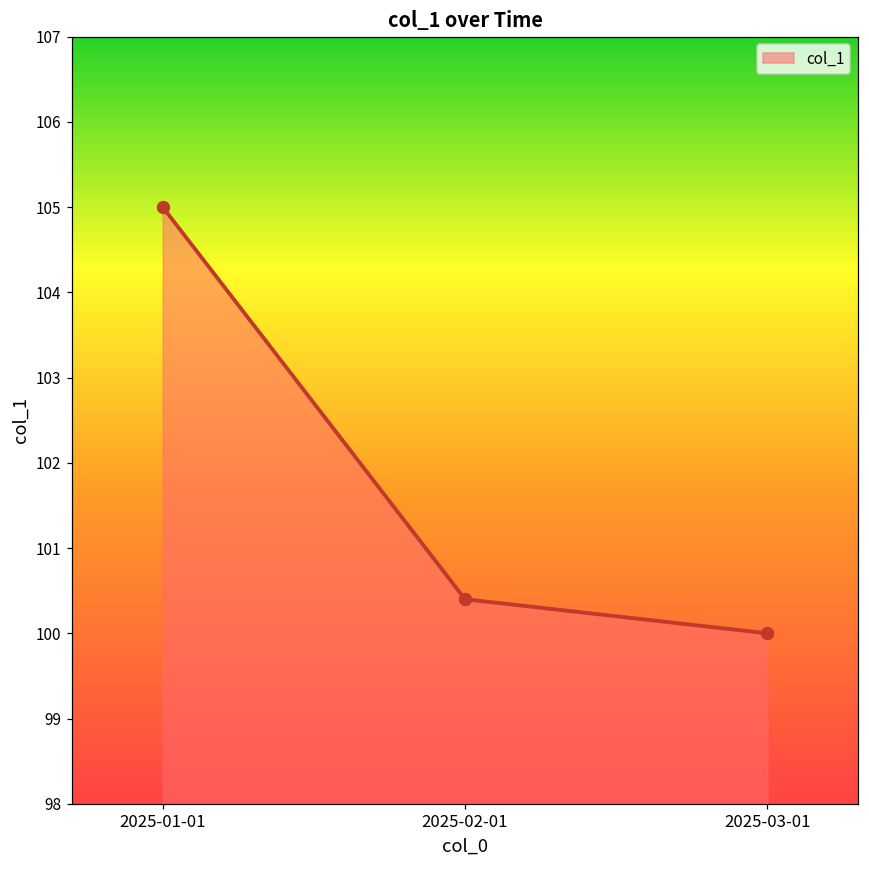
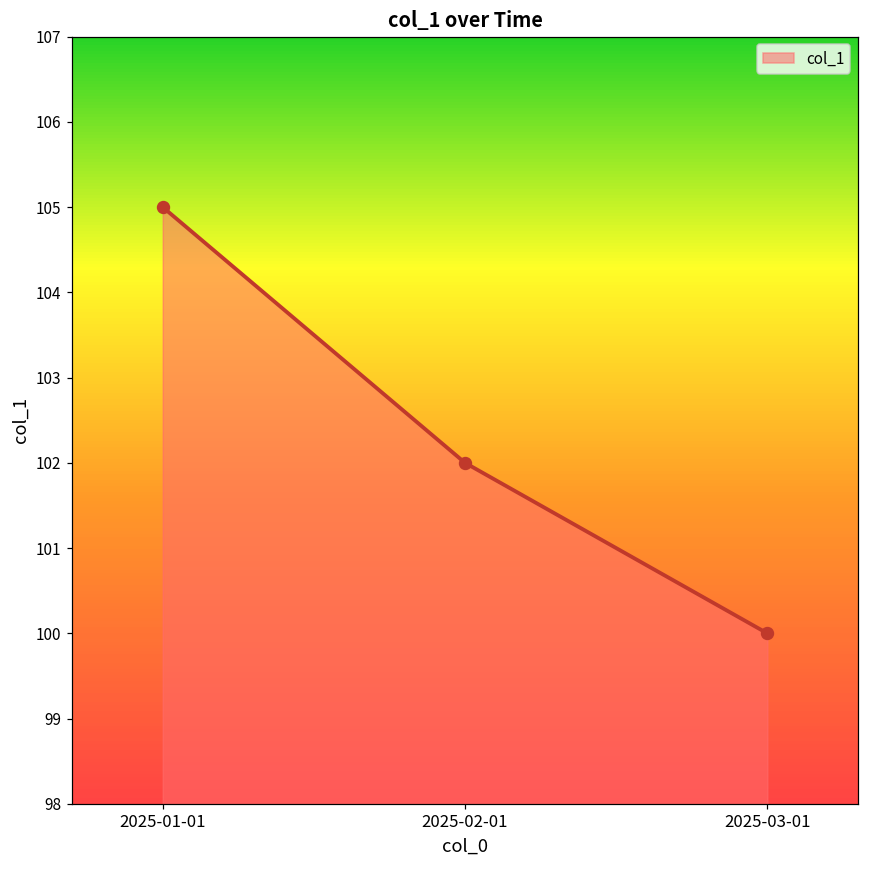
  {
    "2025-01-01": 105.0,
-   "2025-02-01": 100.4,
+   "2025-02-01": 102.0,
    "2025-03-01": 100.0
  }
